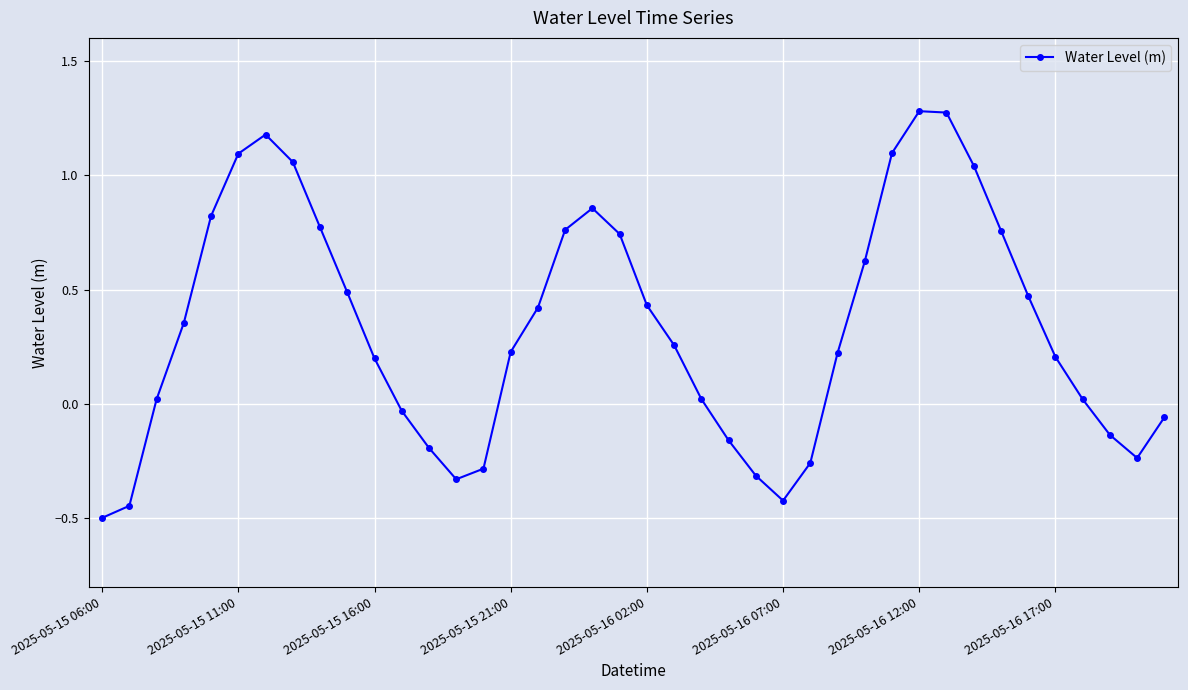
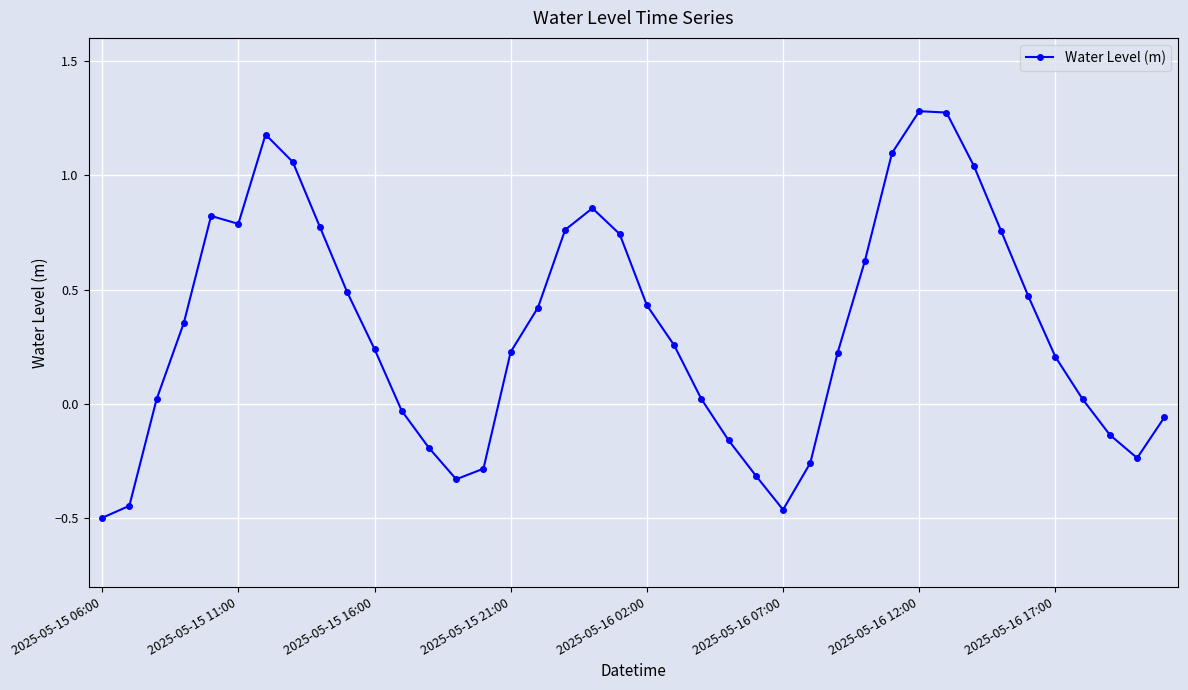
  {
    "2025-05-15 06:00": -0.50,
-   "2025-05-15 11:00": 1.09,
-   "2025-05-15 16:00": 0.20,
+   "2025-05-15 11:00": 0.79,
+   "2025-05-15 16:00": 0.24,
    "2025-05-15 21:00": 0.23,
    "2025-05-16 02:00": 0.43,
-   "2025-05-16 07:00": -0.42,
+   "2025-05-16 07:00": -0.46,
    "2025-05-16 12:00": 1.28,
    "2025-05-16 17:00": 0.21
  }
